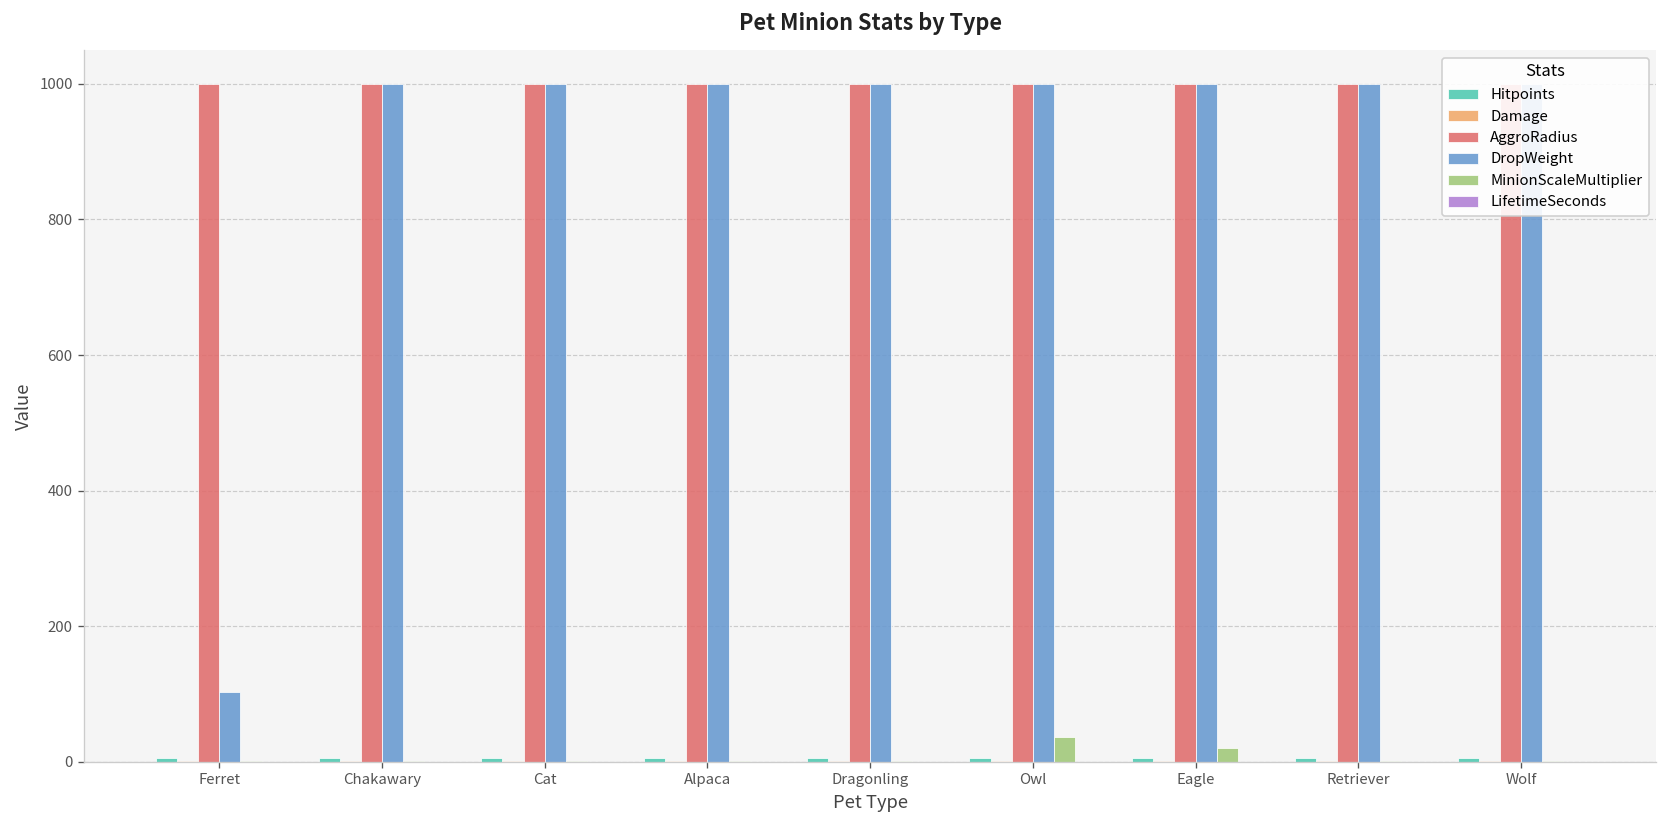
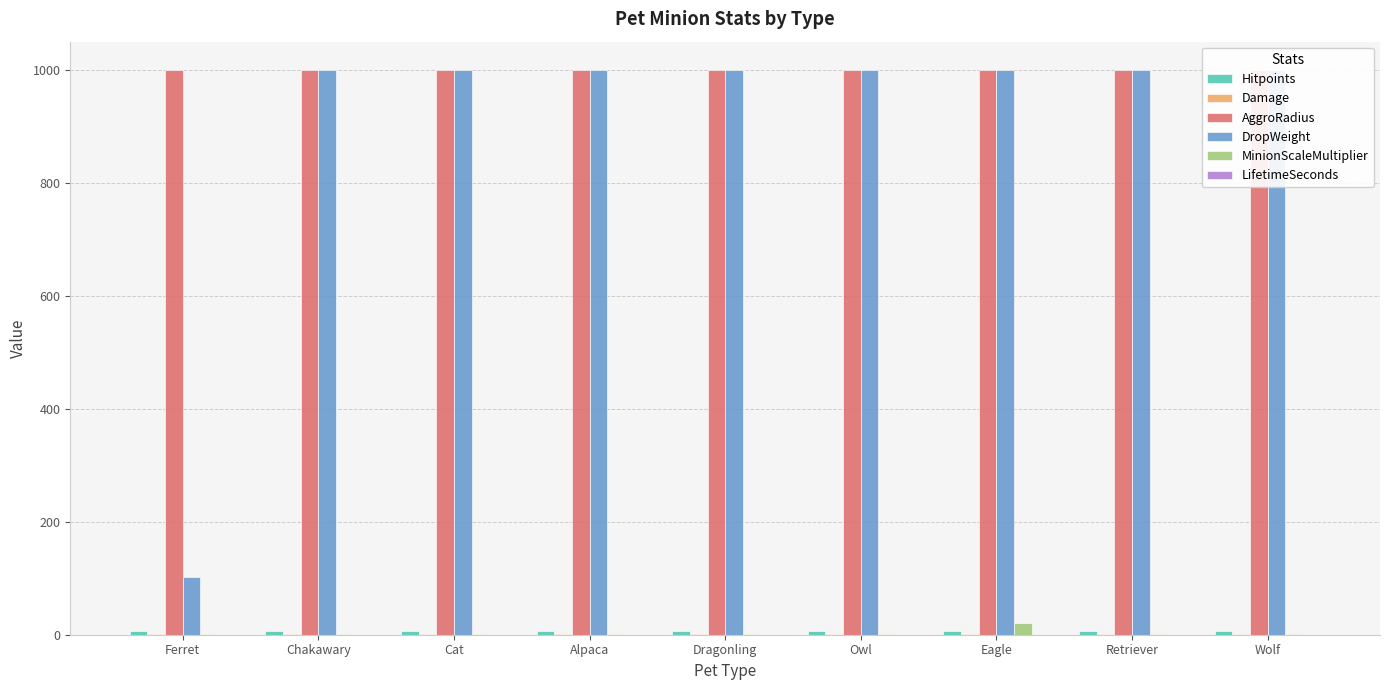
  {
    "Hitpoints": {
      "Ferret": 10,
      "Chakawary": 10,
      "Cat": 10,
      "Alpaca": 10,
      "Dragonling": 10,
      "Owl": 10,
      "Eagle": 10,
      "Retriever": 10,
      "Wolf": 10
    },
    "AggroRadius": {
      "Ferret": 1000,
      "Chakawary": 1000,
      "Cat": 1000,
      "Alpaca": 1000,
      "Dragonling": 1000,
      "Owl": 1000,
      "Eagle": 1000,
      "Retriever": 1000
    },
    "DropWeight": {
      "Ferret": 100,
      "Chakawary": 1000,
      "Cat": 1000,
      "Alpaca": 1000,
      "Dragonling": 1000,
      "Owl": 1000,
      "Eagle": 1000,
      "Retriever": 1000
    },
    "MinionScaleMultiplier": {
-     "Owl": 40,
+     "Owl": 0,
      "Eagle": 20
    },
    "LifetimeSeconds": {
      "Ferret": 0,
      "Chakawary": 0,
      "Cat": 0,
      "Alpaca": 0,
      "Dragonling": 0,
      "Owl": 0,
      "Eagle": 0,
      "Retriever": 0,
      "Wolf": 0
    }
  }
